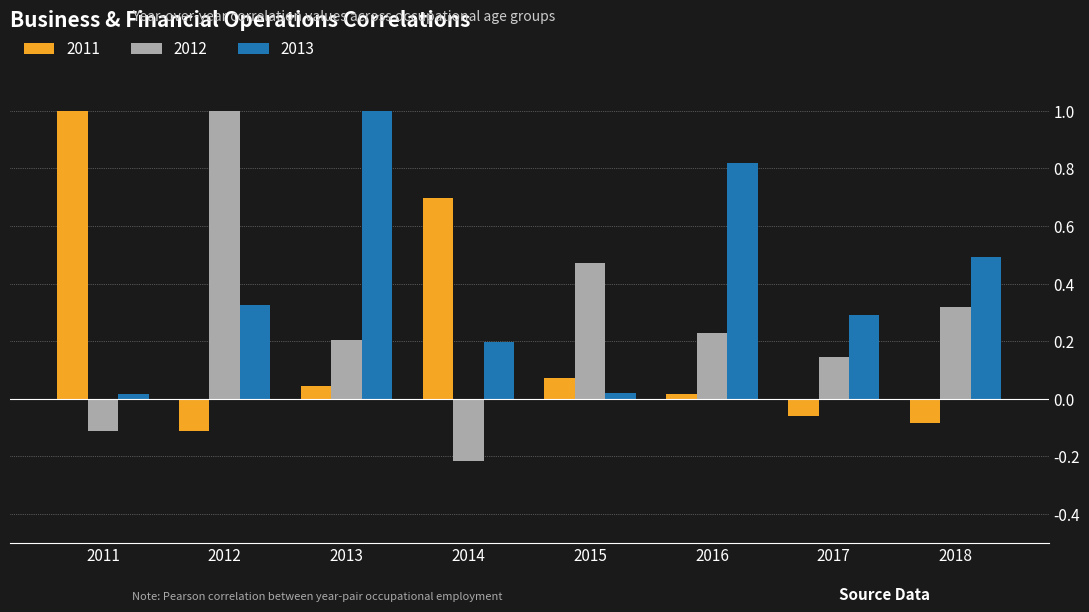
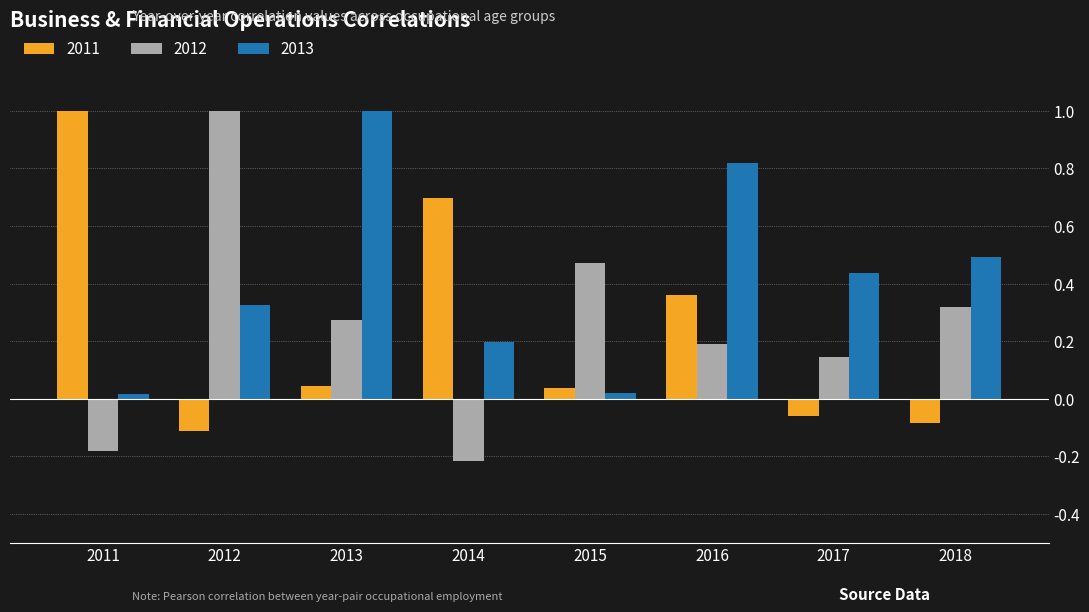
  {
    "2011": {
      "2011": 1.00,
      "2012": -0.11,
      "2013": 0.04,
      "2014": 0.70,
-     "2015": 0.07,
-     "2016": 0.02,
+     "2015": 0.04,
+     "2016": 0.36,
      "2017": -0.06,
      "2018": -0.09
    },
    "2012": {
-     "2011": -0.11,
+     "2011": -0.18,
      "2012": 1.00,
-     "2013": 0.20,
+     "2013": 0.27,
      "2014": -0.21,
      "2015": 0.47,
-     "2016": 0.23,
+     "2016": 0.19,
      "2017": 0.14,
      "2018": 0.32
    },
    "2013": {
      "2011": 0.02,
      "2012": 0.33,
      "2013": 1.00,
      "2014": 0.20,
      "2015": 0.02,
      "2016": 0.82,
-     "2017": 0.29,
+     "2017": 0.44,
      "2018": 0.49
    }
  }
